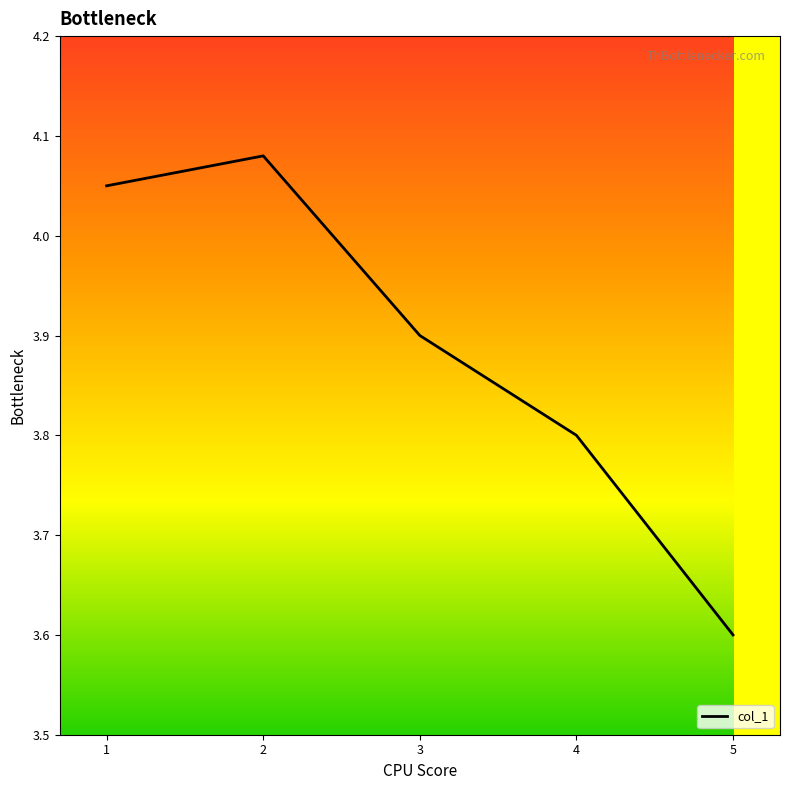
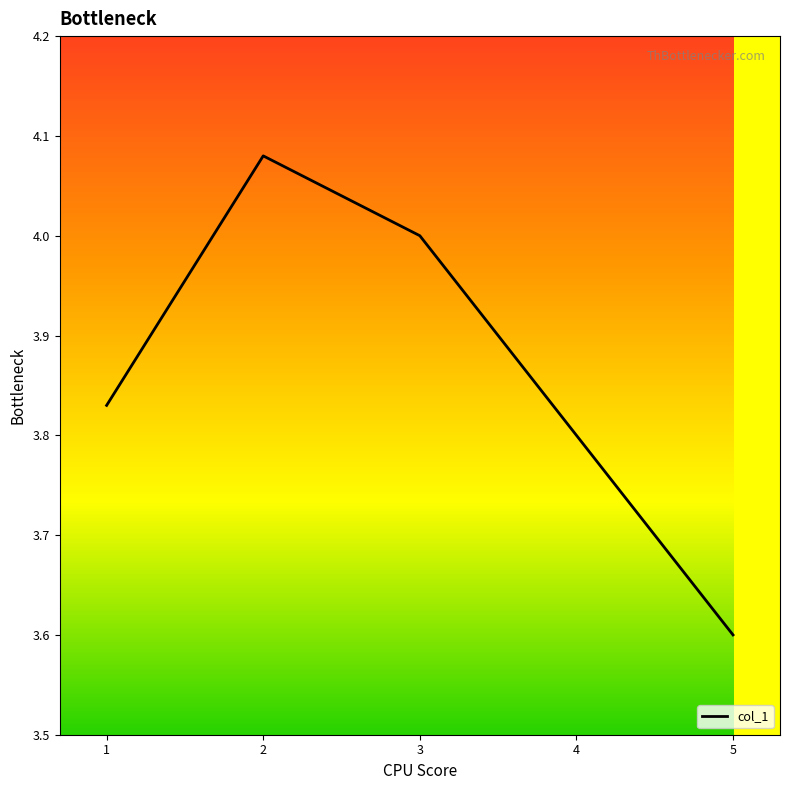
  {
-   "1": 4.05,
+   "1": 3.83,
    "2": 4.08,
-   "3": 3.9,
+   "3": 4.0,
    "4": 3.80,
    "5": 3.60
  }
